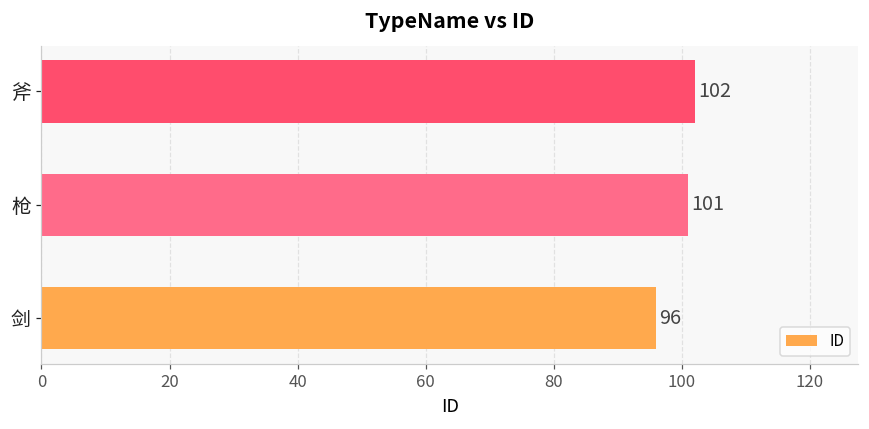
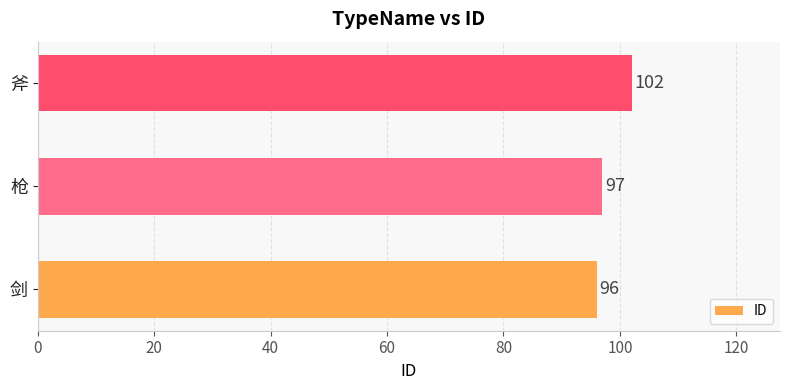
  {
    "斧": 102,
-   "枪": 101,
+   "枪": 97,
    "剑": 96
  }
